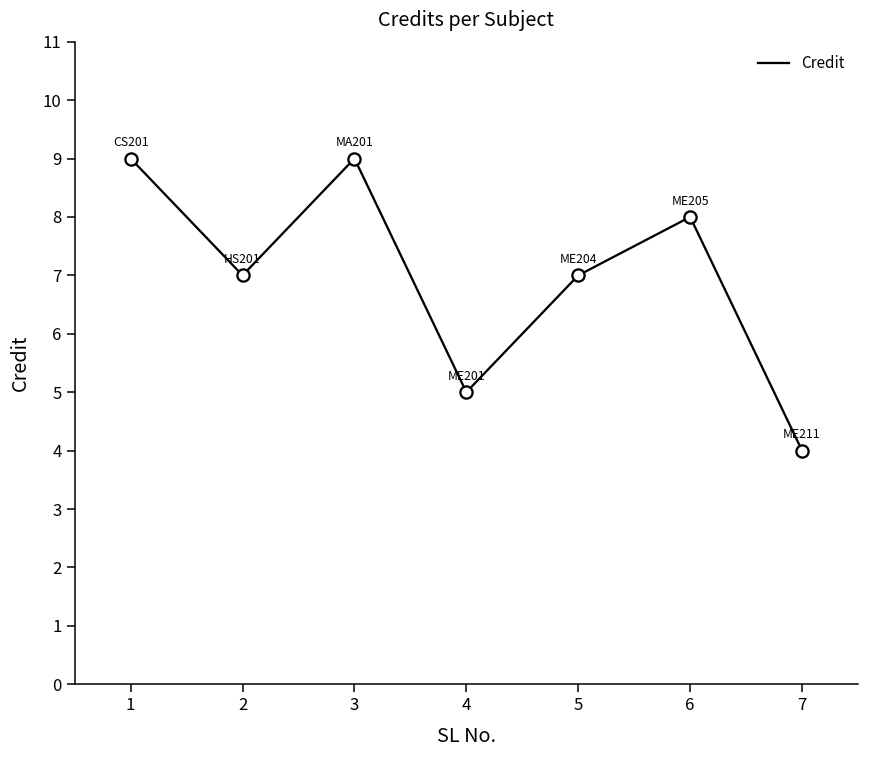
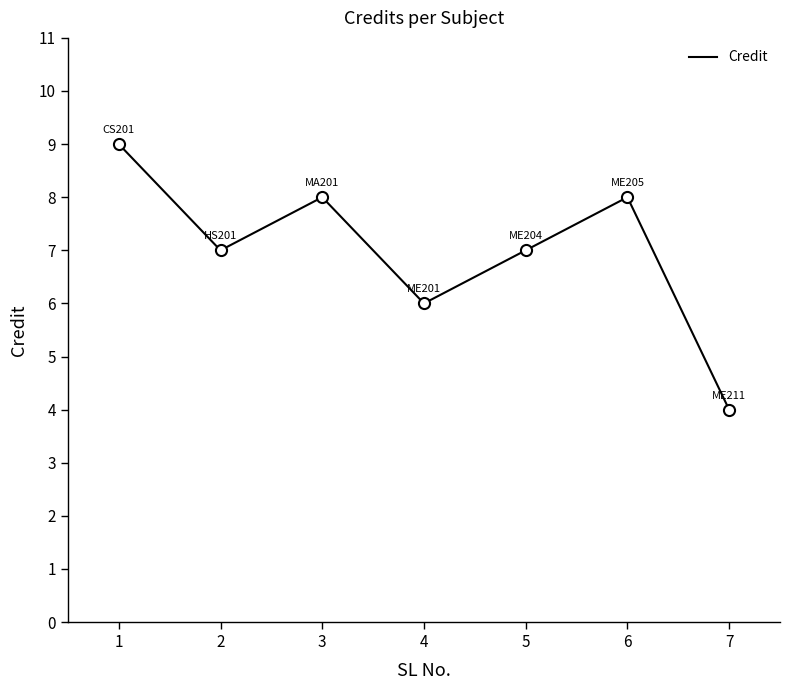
  {
    "1": 9,
    "2": 7,
-   "3": 9,
-   "4": 5,
+   "3": 8,
+   "4": 6,
    "5": 7,
    "6": 8,
    "7": 4
  }
